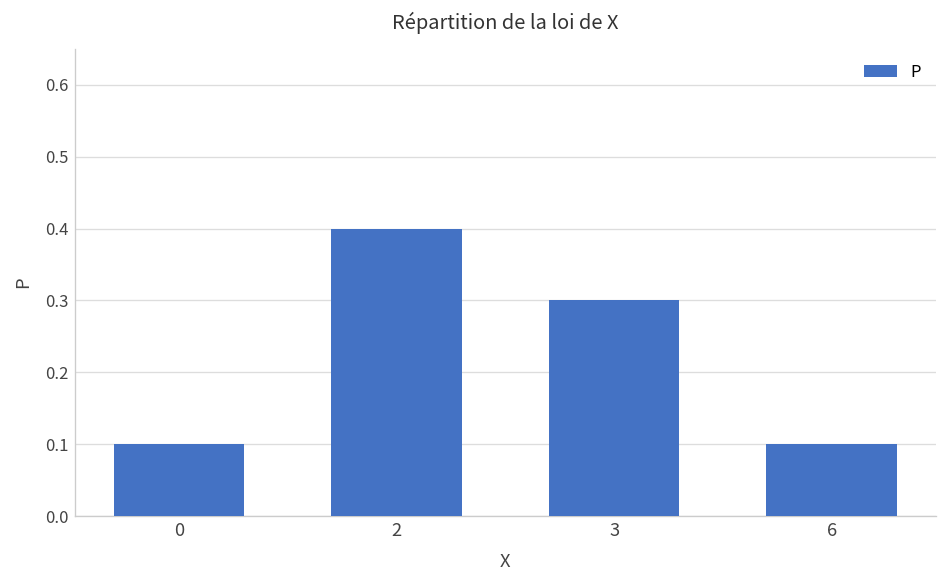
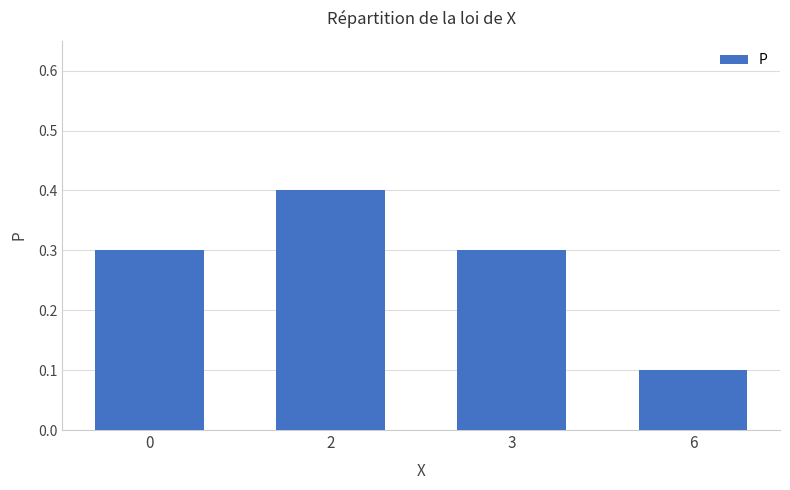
  {
-   "0": 0.1,
+   "0": 0.3,
    "2": 0.4,
    "3": 0.3,
    "6": 0.1
  }
